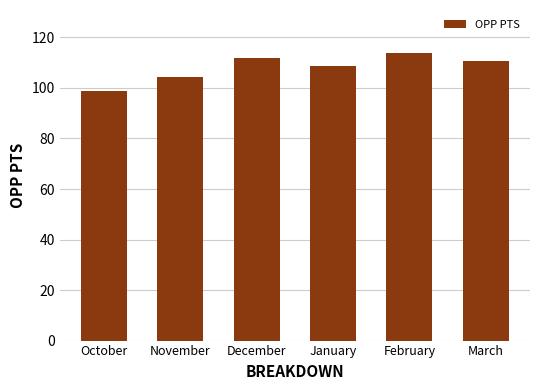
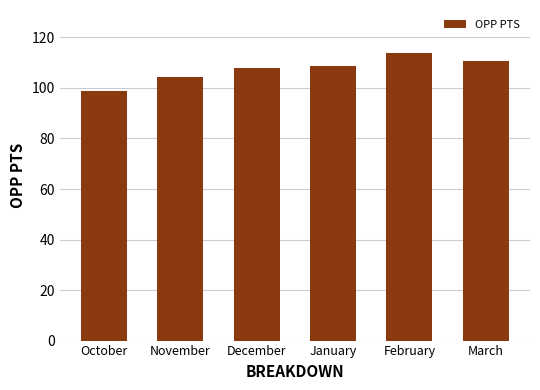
  {
    "October": 99,
    "November": 104,
-   "December": 112,
+   "December": 108,
    "January": 109,
    "February": 114,
    "March": 111
  }
